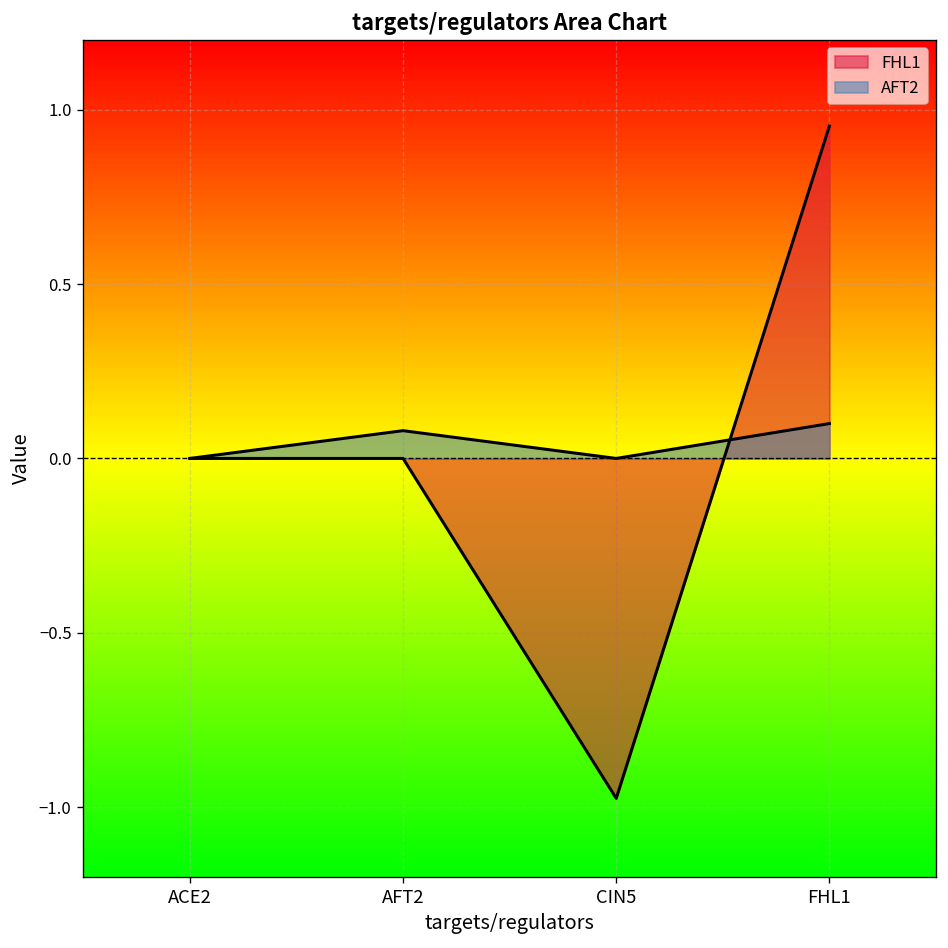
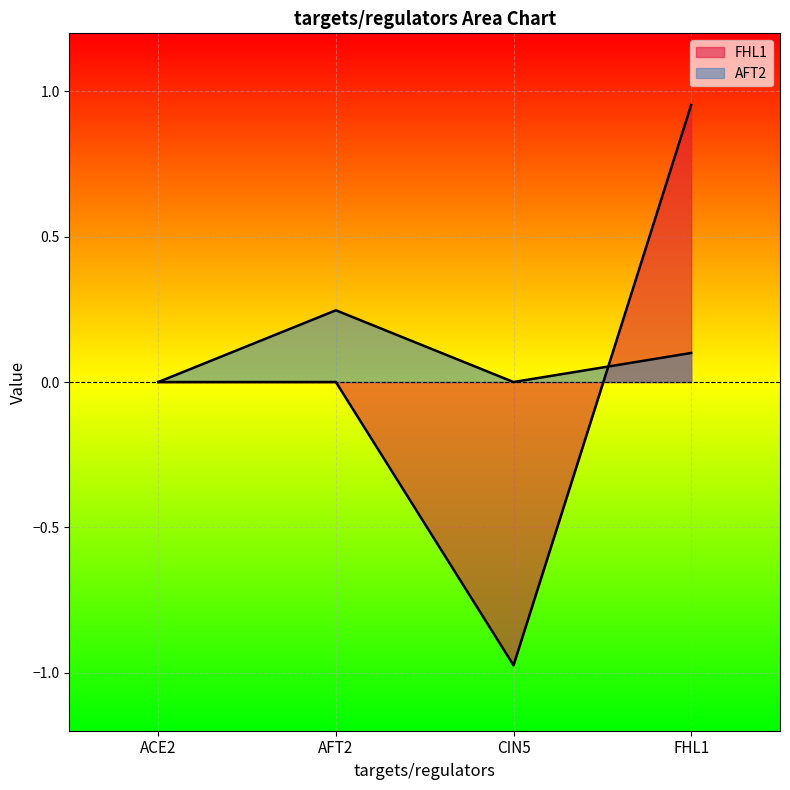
  {
    "AFT2": {
-     "AFT2": 0.08,
+     "AFT2": 0.25,
      "FHL1": 0.10
    }
  }
